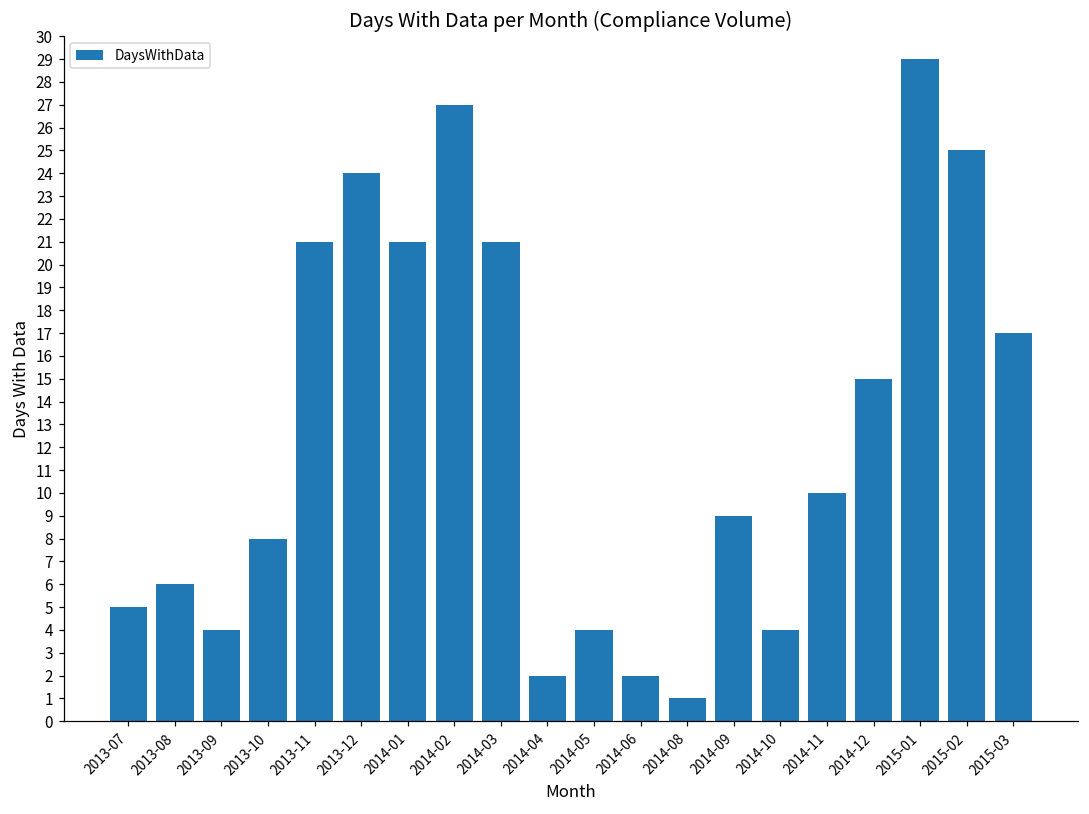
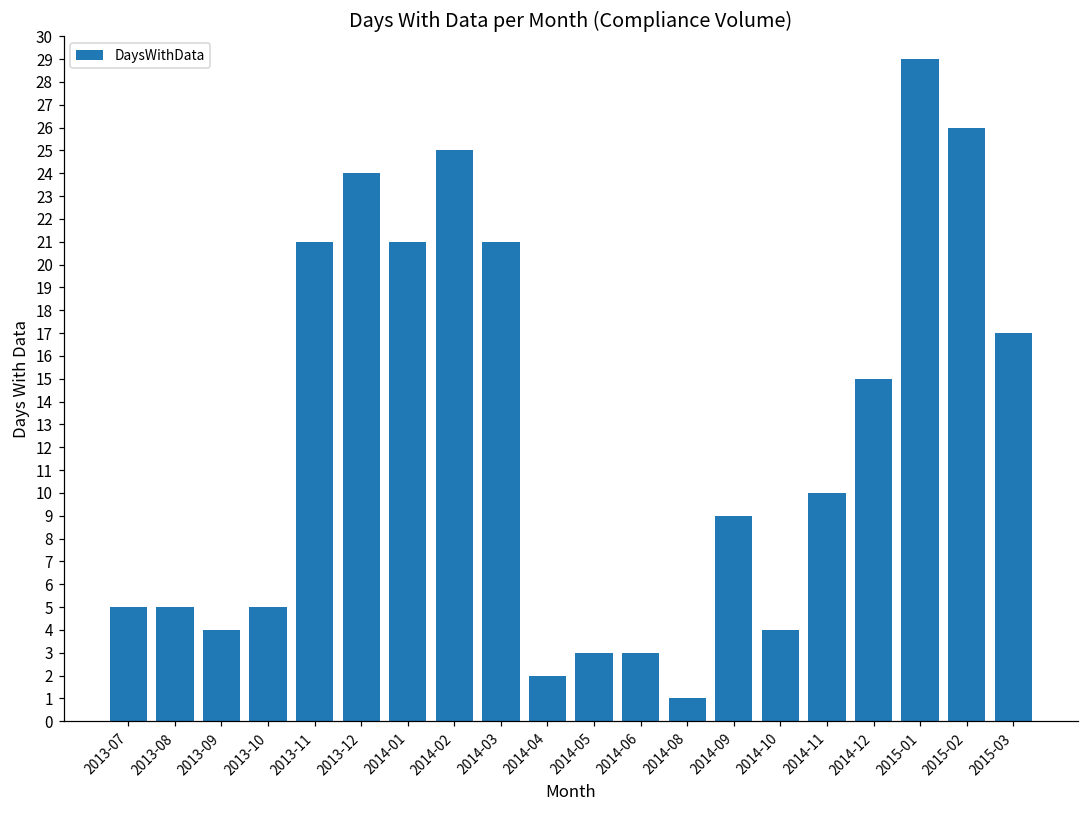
  {
    "2013-07": 5,
-   "2013-08": 6,
+   "2013-08": 5,
    "2013-09": 4,
-   "2013-10": 8,
+   "2013-10": 5,
    "2013-11": 21,
    "2013-12": 24,
    "2014-01": 21,
-   "2014-02": 27,
+   "2014-02": 25,
    "2014-03": 21,
    "2014-04": 2,
-   "2014-05": 4,
-   "2014-06": 2,
+   "2014-05": 3,
+   "2014-06": 3,
    "2014-08": 1,
    "2014-09": 9,
    "2014-10": 4,
    "2014-11": 10,
    "2014-12": 15,
    "2015-01": 29,
-   "2015-02": 25,
+   "2015-02": 26,
    "2015-03": 17
  }
